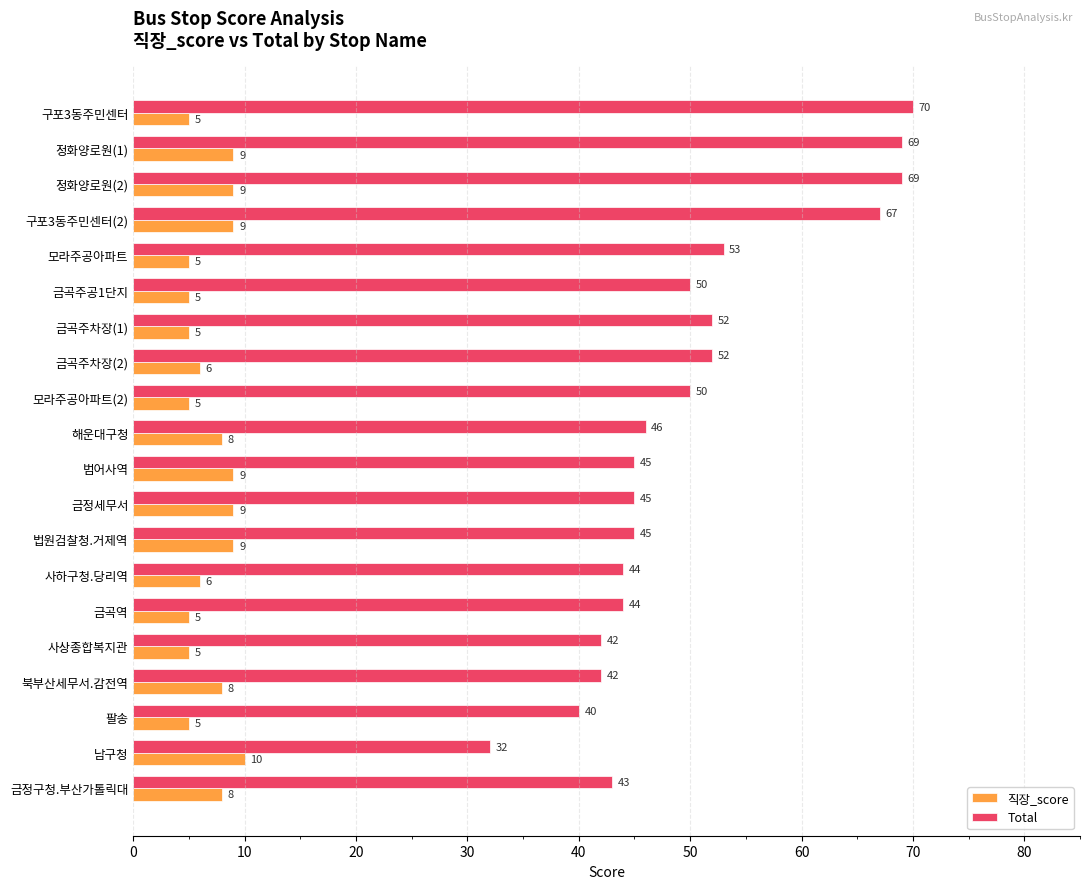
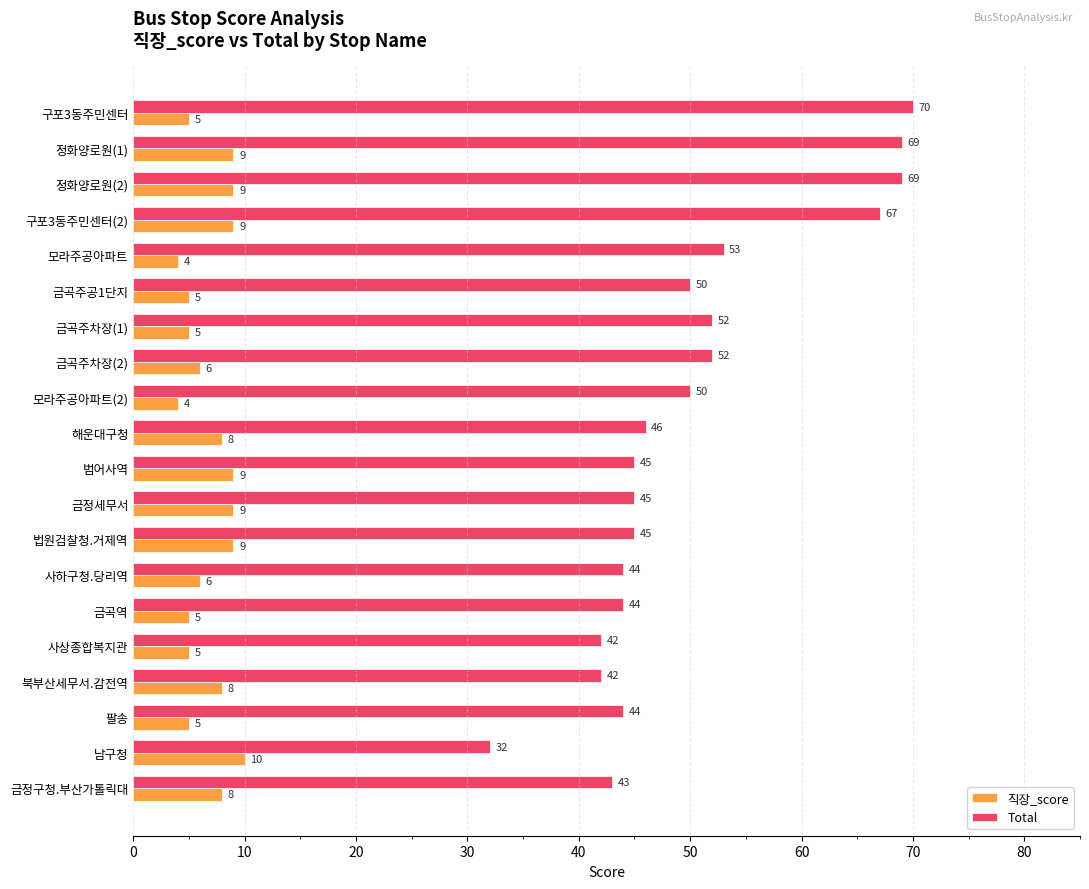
  {
    "직장_score": {
      "구포3동주민센터": 5,
      "정화양로원(1)": 9,
      "정화양로원(2)": 9,
      "구포3동주민센터(2)": 9,
-     "모라주공아파트": 5,
+     "모라주공아파트": 4,
      "금곡주공1단지": 5,
      "금곡주차장(1)": 5,
      "금곡주차장(2)": 6,
-     "모라주공아파트(2)": 5,
+     "모라주공아파트(2)": 4,
      "해운대구청": 8,
      "범어사역": 9,
      "금정세무서": 9,
      "법원검찰청.거제역": 9,
      "사하구청.당리역": 6,
      "금곡역": 5,
      "사상종합복지관": 5,
      "북부산세무서.감전역": 8,
      "팔송": 5,
      "남구청": 10,
      "금정구청.부산가톨릭대": 8
    },
    "Total": {
      "구포3동주민센터": 70,
      "정화양로원(1)": 69,
      "정화양로원(2)": 69,
      "구포3동주민센터(2)": 67,
      "모라주공아파트": 53,
      "금곡주공1단지": 50,
      "금곡주차장(1)": 52,
      "금곡주차장(2)": 52,
      "모라주공아파트(2)": 50,
      "해운대구청": 46,
      "범어사역": 45,
      "금정세무서": 45,
      "법원검찰청.거제역": 45,
      "사하구청.당리역": 44,
      "금곡역": 44,
      "사상종합복지관": 42,
      "북부산세무서.감전역": 42,
-     "팔송": 40,
+     "팔송": 44,
      "남구청": 32,
      "금정구청.부산가톨릭대": 43
    }
  }
